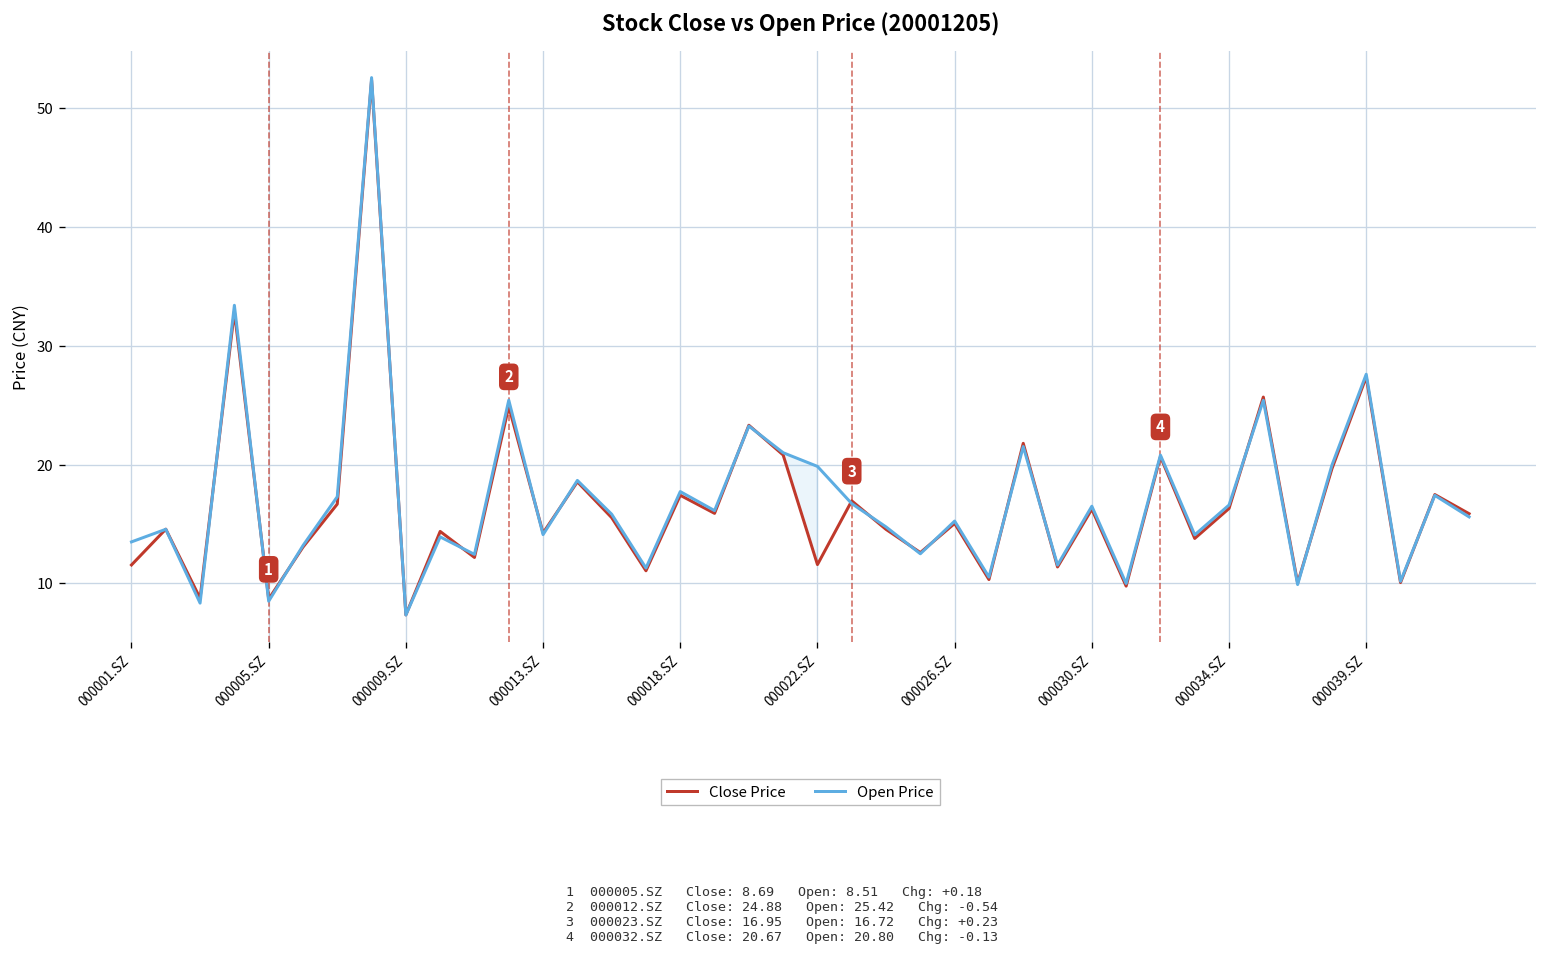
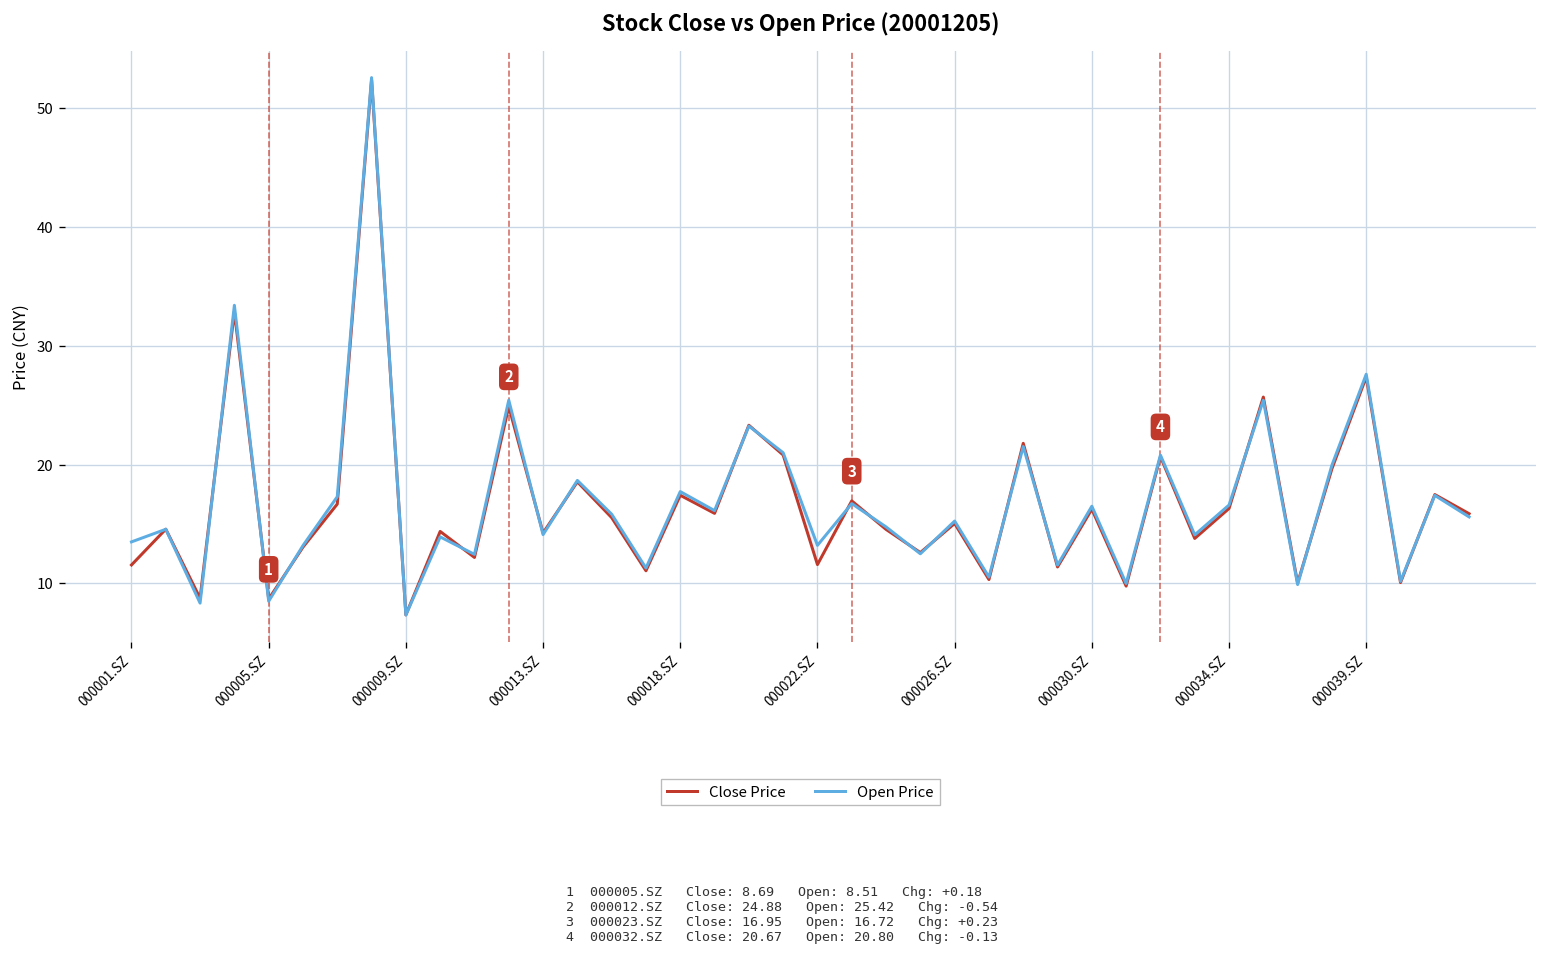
  {
    "Close Price": {
      "000001.SZ": 12,
      "000018.SZ": 17,
      "000022.SZ": 12,
      "000034.SZ": 16
    },
    "Open Price": {
      "000001.SZ": 14,
      "000018.SZ": 18,
-     "000022.SZ": 20,
+     "000022.SZ": 13,
      "000034.SZ": 17
    }
  }
